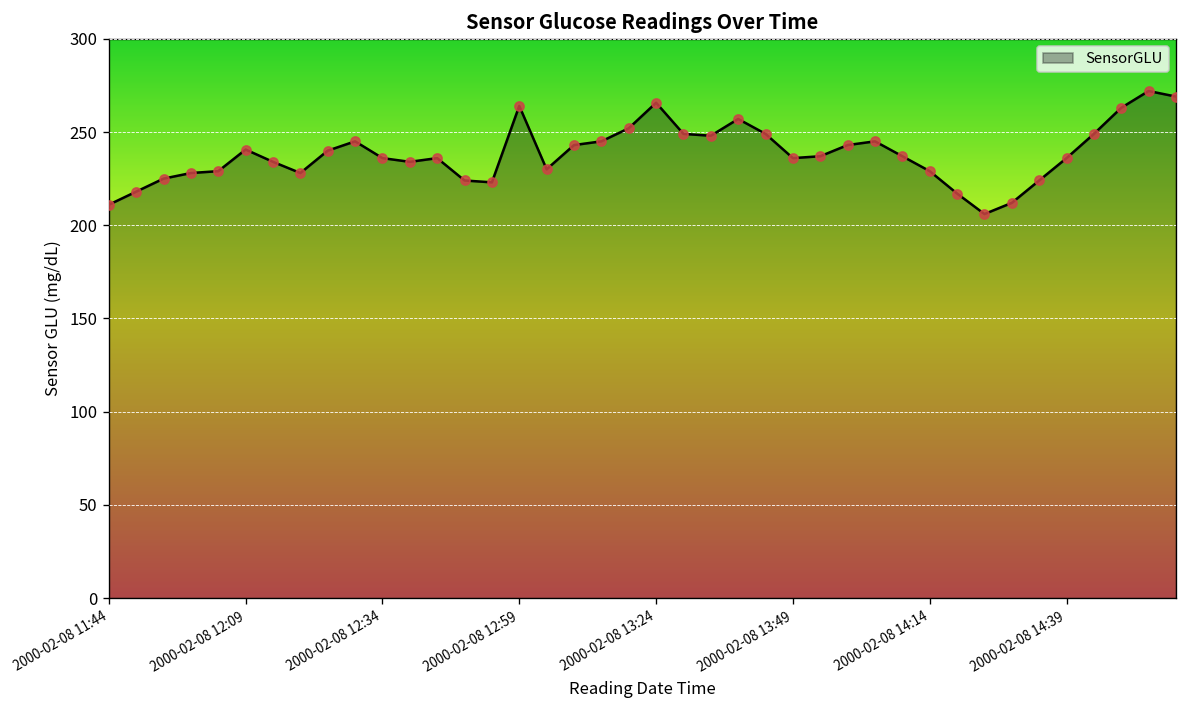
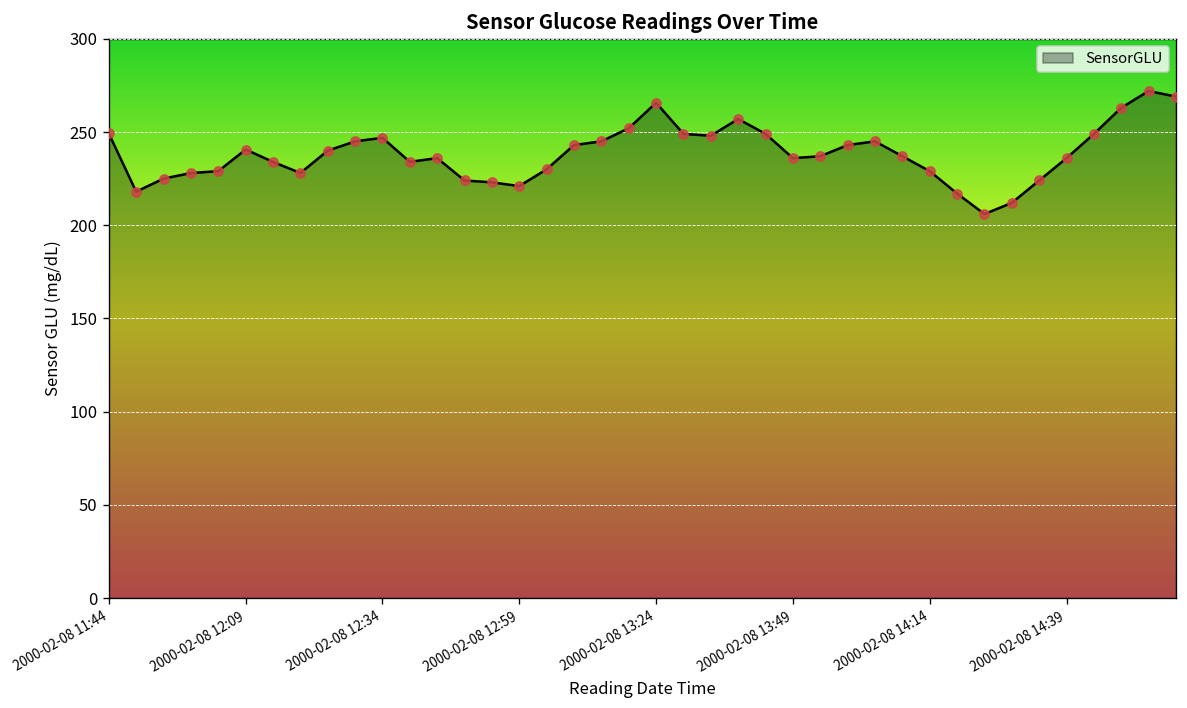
  {
-   "2000-02-08 11:44": 211,
+   "2000-02-08 11:44": 249,
    "2000-02-08 12:09": 241,
-   "2000-02-08 12:34": 236,
-   "2000-02-08 12:59": 264,
+   "2000-02-08 12:34": 247,
+   "2000-02-08 12:59": 221,
    "2000-02-08 13:24": 266,
    "2000-02-08 13:49": 236,
    "2000-02-08 14:14": 229,
    "2000-02-08 14:39": 236
  }
